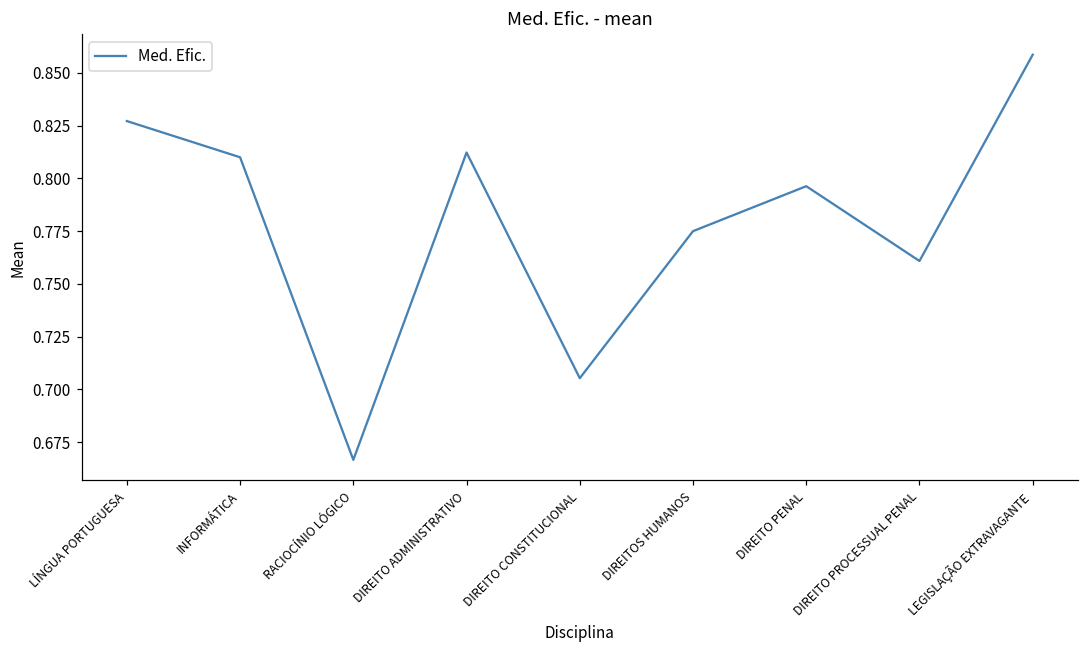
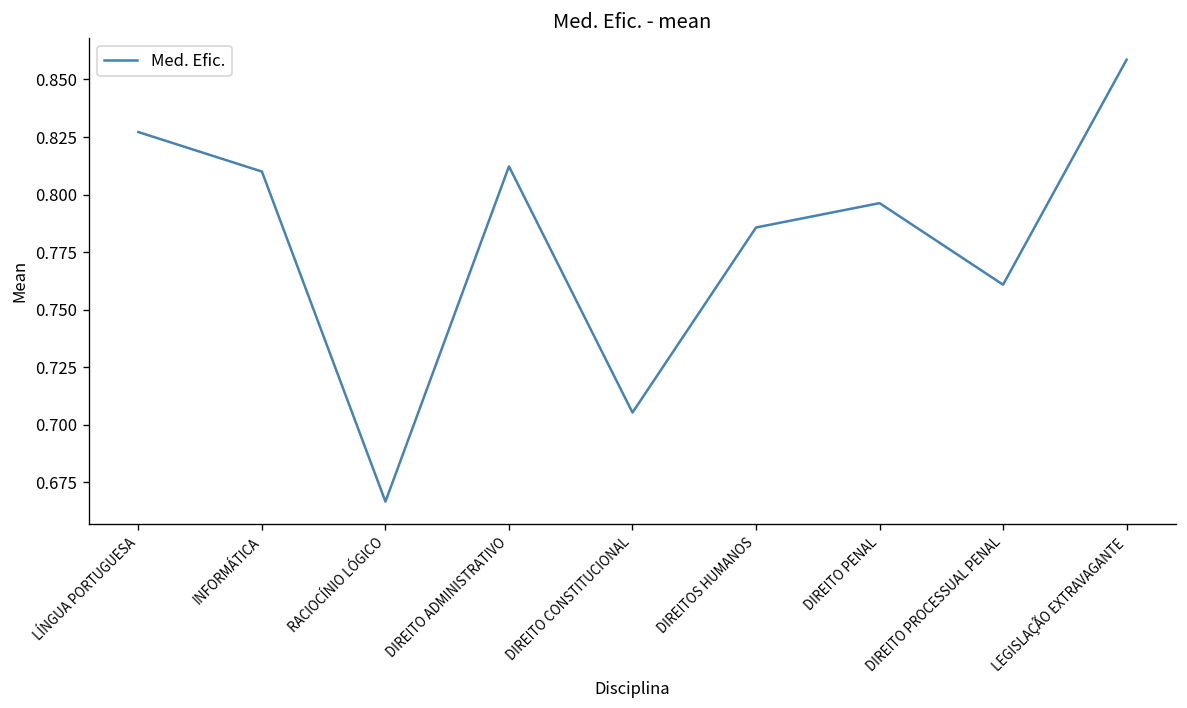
  {
    "LÍNGUA PORTUGUESA": 0.827,
    "INFORMÁTICA": 0.810,
    "RACIOCÍNIO LÓGICO": 0.667,
    "DIREITO ADMINISTRATIVO": 0.812,
    "DIREITO CONSTITUCIONAL": 0.705,
-   "DIREITOS HUMANOS": 0.775,
+   "DIREITOS HUMANOS": 0.786,
    "DIREITO PENAL": 0.796,
    "DIREITO PROCESSUAL PENAL": 0.761,
    "LEGISLAÇÃO EXTRAVAGANTE": 0.859
  }
